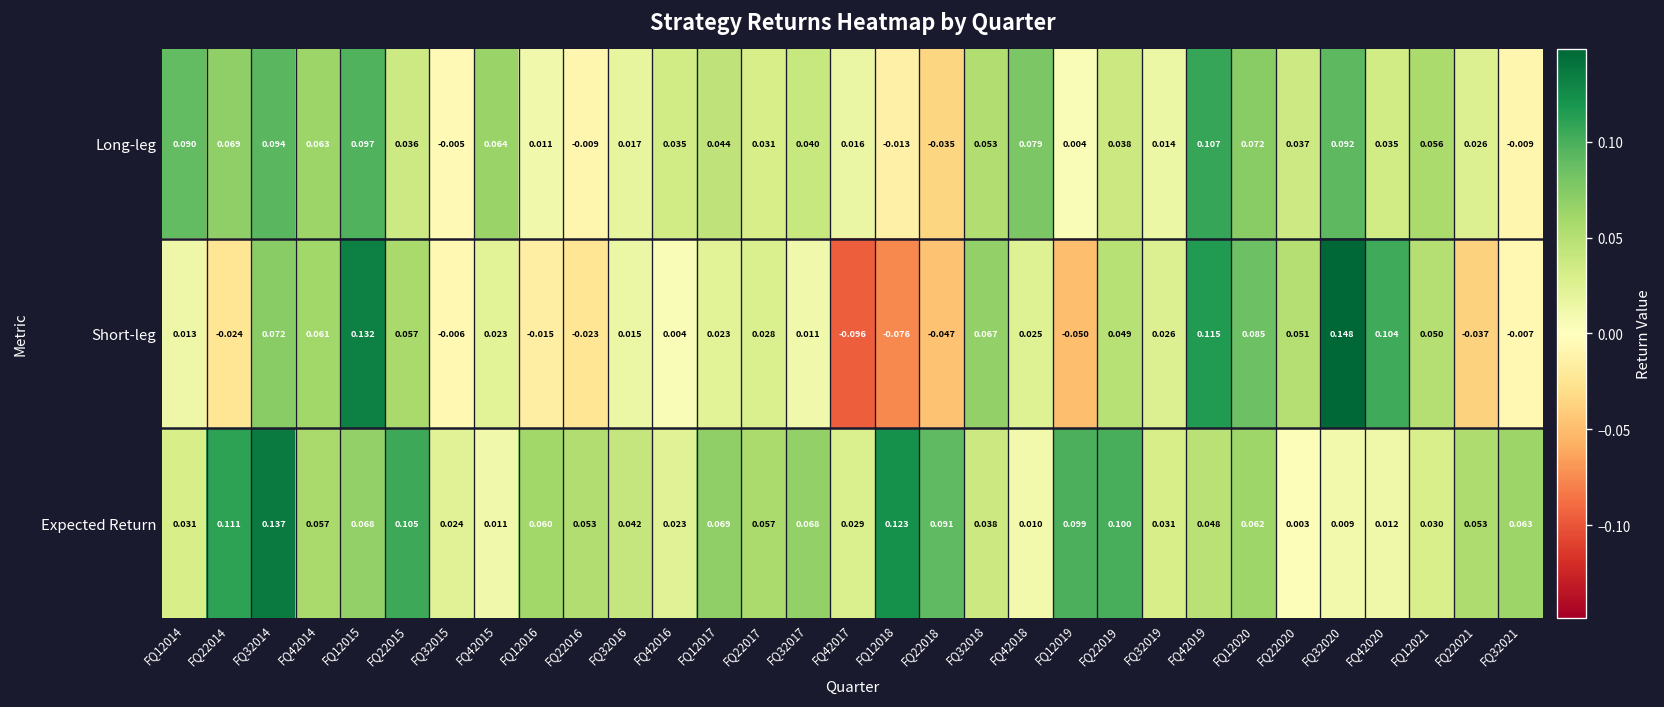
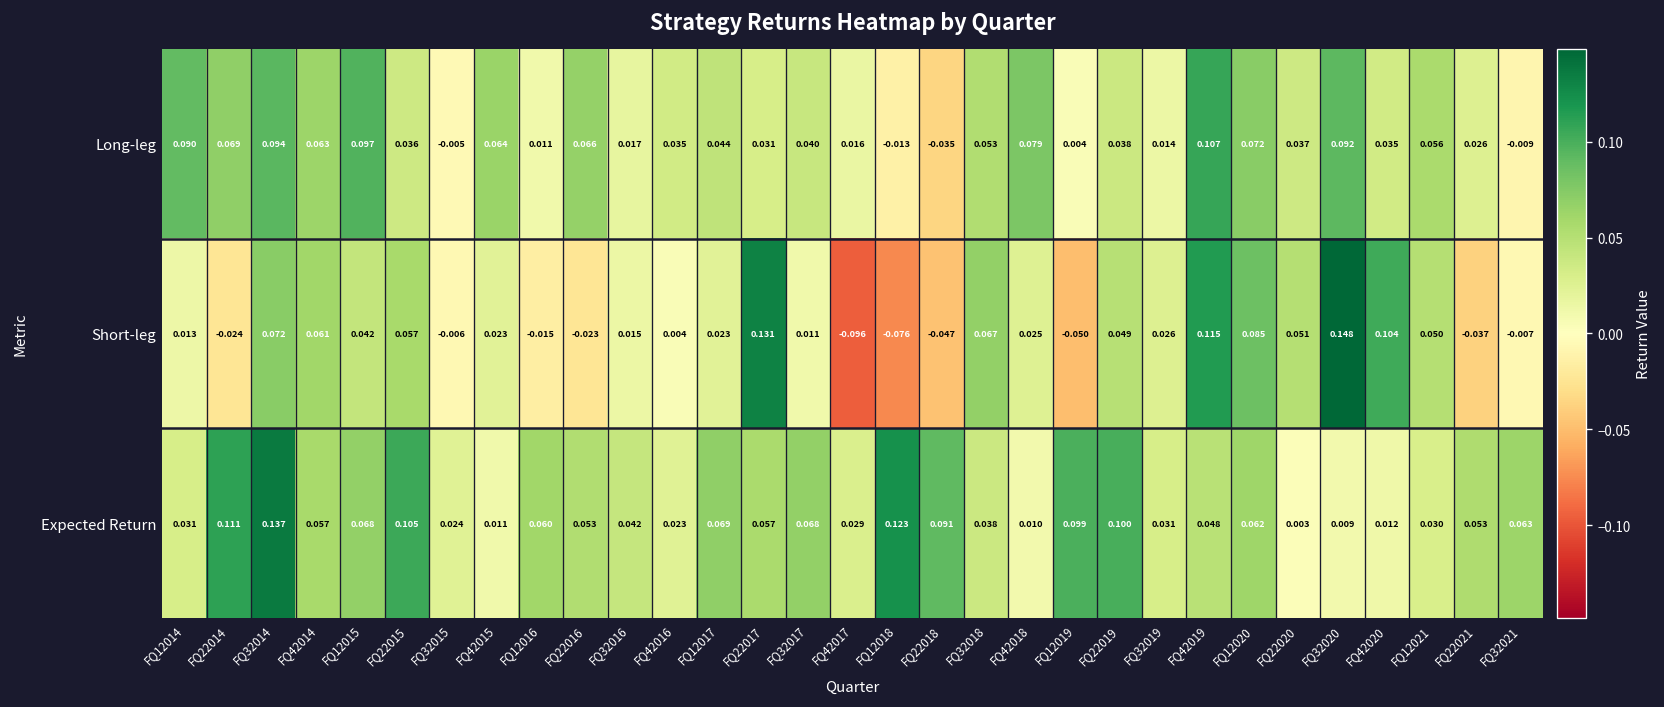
  {
    "Long-leg": {
      "FQ12014": 0.090,
      "FQ22014": 0.069,
      "FQ32014": 0.094,
      "FQ42014": 0.063,
      "FQ12015": 0.097,
      "FQ22015": 0.036,
      "FQ32015": -0.005,
      "FQ42015": 0.064,
      "FQ12016": 0.011,
-     "FQ22016": -0.009,
+     "FQ22016": 0.066,
      "FQ32016": 0.017,
      "FQ42016": 0.035,
      "FQ12017": 0.044,
      "FQ22017": 0.031,
      "FQ32017": 0.040,
      "FQ42017": 0.016,
      "FQ12018": -0.013,
      "FQ22018": -0.035,
      "FQ32018": 0.053,
      "FQ42018": 0.079,
      "FQ12019": 0.004,
      "FQ22019": 0.038,
      "FQ32019": 0.014,
      "FQ42019": 0.107,
      "FQ12020": 0.072,
      "FQ22020": 0.037,
      "FQ32020": 0.092,
      "FQ42020": 0.035,
      "FQ12021": 0.056,
      "FQ22021": 0.026,
      "FQ32021": -0.009
    },
    "Short-leg": {
      "FQ12014": 0.013,
      "FQ22014": -0.024,
      "FQ32014": 0.072,
      "FQ42014": 0.061,
-     "FQ12015": 0.132,
+     "FQ12015": 0.042,
      "FQ22015": 0.057,
      "FQ32015": -0.006,
      "FQ42015": 0.023,
      "FQ12016": -0.015,
      "FQ22016": -0.023,
      "FQ32016": 0.015,
      "FQ42016": 0.004,
      "FQ12017": 0.023,
-     "FQ22017": 0.028,
+     "FQ22017": 0.131,
      "FQ32017": 0.011,
      "FQ42017": -0.096,
      "FQ12018": -0.076,
      "FQ22018": -0.047,
      "FQ32018": 0.067,
      "FQ42018": 0.025,
      "FQ12019": -0.050,
      "FQ22019": 0.049,
      "FQ32019": 0.026,
      "FQ42019": 0.115,
      "FQ12020": 0.085,
      "FQ22020": 0.051,
      "FQ32020": 0.148,
      "FQ42020": 0.104,
      "FQ12021": 0.050,
      "FQ22021": -0.037,
      "FQ32021": -0.007
    },
    "Expected Return": {
      "FQ12014": 0.031,
      "FQ22014": 0.111,
      "FQ32014": 0.137,
      "FQ42014": 0.057,
      "FQ12015": 0.068,
      "FQ22015": 0.105,
      "FQ32015": 0.024,
      "FQ42015": 0.011,
      "FQ12016": 0.060,
      "FQ22016": 0.053,
      "FQ32016": 0.042,
      "FQ42016": 0.023,
      "FQ12017": 0.069,
      "FQ22017": 0.057,
      "FQ32017": 0.068,
      "FQ42017": 0.029,
      "FQ12018": 0.123,
      "FQ22018": 0.091,
      "FQ32018": 0.038,
      "FQ42018": 0.010,
      "FQ12019": 0.099,
      "FQ22019": 0.100,
      "FQ32019": 0.031,
      "FQ42019": 0.048,
      "FQ12020": 0.062,
      "FQ22020": 0.003,
      "FQ32020": 0.009,
      "FQ42020": 0.012,
      "FQ12021": 0.030,
      "FQ22021": 0.053,
      "FQ32021": 0.063
    }
  }
